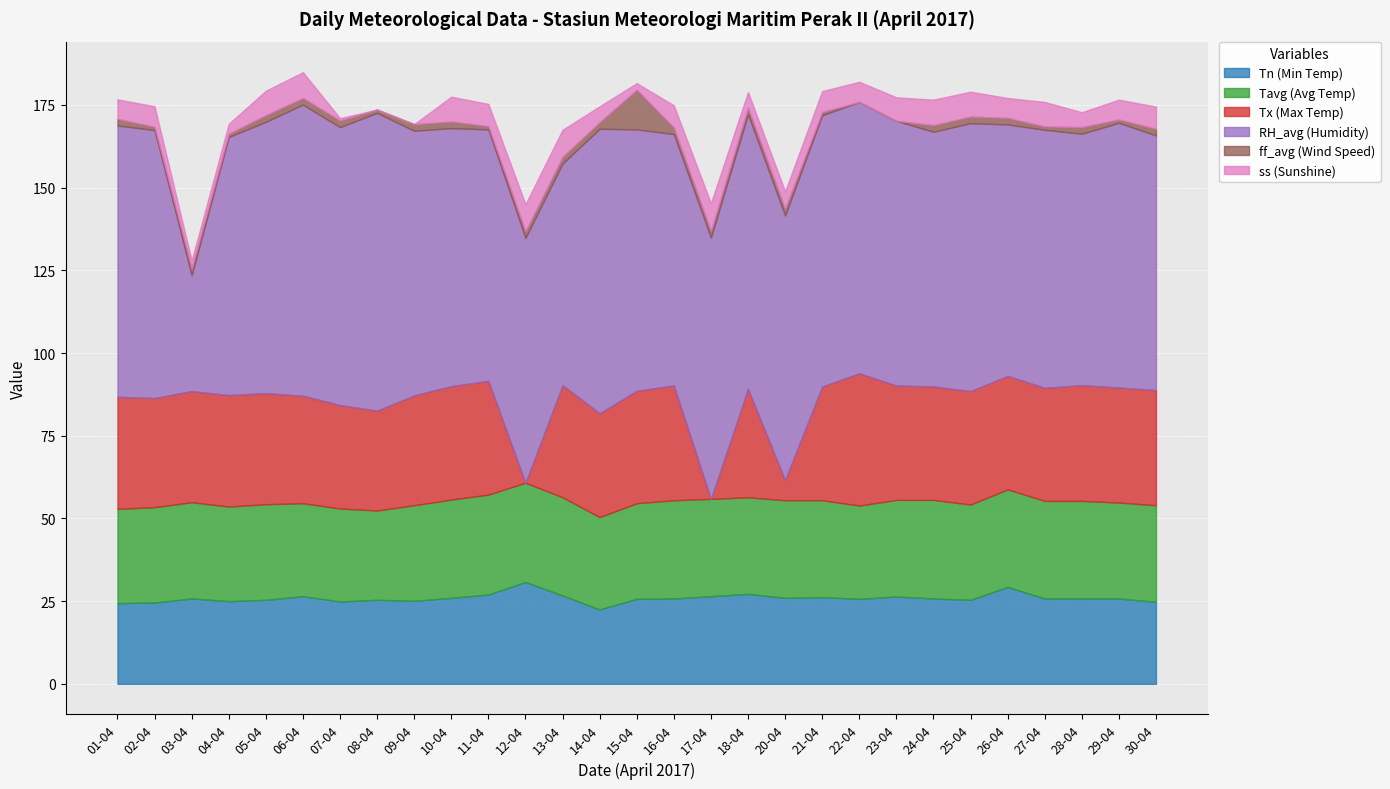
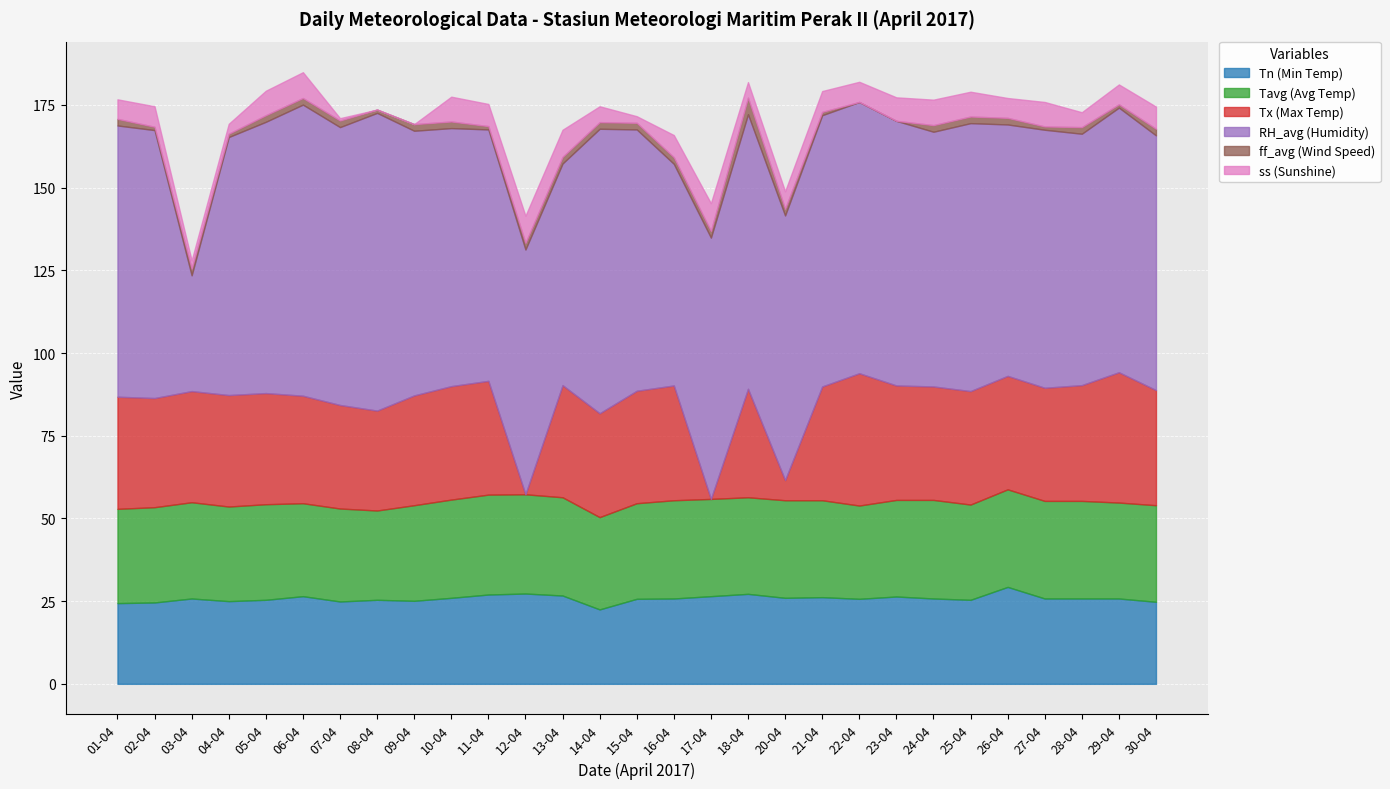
  {
    "Tn (Min Temp)": {
      "01-04": 24,
      "02-04": 25,
      "03-04": 26,
      "04-04": 25,
      "05-04": 25,
      "06-04": 27,
      "07-04": 25,
      "08-04": 25,
      "09-04": 25,
      "10-04": 26,
      "11-04": 27,
-     "12-04": 31,
+     "12-04": 27,
      "13-04": 27,
      "14-04": 23,
      "15-04": 26,
      "16-04": 26,
      "17-04": 27,
      "18-04": 27,
      "20-04": 26,
      "21-04": 26,
      "22-04": 26,
      "23-04": 26,
      "24-04": 26,
      "25-04": 25,
      "26-04": 29,
      "27-04": 26,
      "28-04": 26,
      "29-04": 26,
      "30-04": 25
    },
    "Tavg (Avg Temp)": {
      "01-04": 29,
      "02-04": 29,
      "03-04": 29,
      "04-04": 29,
      "05-04": 29,
      "06-04": 28,
      "07-04": 28,
      "08-04": 27,
      "09-04": 29,
      "10-04": 30,
      "11-04": 30,
      "13-04": 30,
      "14-04": 28,
      "15-04": 29,
      "16-04": 30,
      "18-04": 29,
      "20-04": 30,
      "21-04": 29,
      "22-04": 28,
      "23-04": 29,
      "24-04": 30,
      "25-04": 29,
      "26-04": 29,
      "27-04": 29,
      "28-04": 29,
      "29-04": 29,
      "30-04": 29
    },
    "Tx (Max Temp)": {
      "01-04": 34,
      "02-04": 33,
      "03-04": 34,
      "04-04": 34,
      "05-04": 34,
      "06-04": 32,
      "07-04": 31,
      "08-04": 30,
      "09-04": 33,
      "10-04": 34,
      "11-04": 34,
      "13-04": 34,
      "14-04": 31,
      "15-04": 34,
      "16-04": 35,
      "18-04": 33,
      "20-04": 6,
      "21-04": 34,
      "22-04": 40,
      "23-04": 35,
      "24-04": 34,
      "25-04": 34,
      "26-04": 34,
      "27-04": 34,
      "28-04": 35,
-     "29-04": 35,
+     "29-04": 39,
      "30-04": 35
    },
    "RH_avg (Humidity)": {
      "01-04": 82,
      "02-04": 81,
      "03-04": 35,
      "04-04": 78,
      "05-04": 82,
      "06-04": 88,
      "07-04": 84,
      "08-04": 90,
      "09-04": 80,
      "10-04": 78,
      "11-04": 76,
      "12-04": 74,
      "13-04": 67,
      "14-04": 86,
      "15-04": 79,
-     "16-04": 76,
+     "16-04": 67,
      "17-04": 79,
      "18-04": 83,
      "20-04": 80,
      "21-04": 82,
      "24-04": 77,
      "25-04": 81,
      "26-04": 76,
      "27-04": 78,
      "28-04": 76,
      "29-04": 80,
      "30-04": 77
    },
    "ff_avg (Wind Speed)": {
      "01-04": 2,
      "02-04": 1,
      "03-04": 2,
      "04-04": 1,
      "05-04": 2,
      "06-04": 2,
      "10-04": 2,
      "11-04": 1,
      "12-04": 2,
      "13-04": 2,
      "14-04": 2,
-     "15-04": 12,
+     "15-04": 2,
      "16-04": 2,
      "17-04": 2,
-     "18-04": 2,
+     "18-04": 5,
      "20-04": 2,
      "21-04": 1,
      "24-04": 2,
      "25-04": 2,
      "26-04": 2,
      "27-04": 1,
      "28-04": 2,
      "29-04": 1,
      "30-04": 2
    },
    "ss (Sunshine)": {
      "01-04": 6,
      "02-04": 6,
      "03-04": 3,
      "04-04": 3,
      "05-04": 7,
      "06-04": 8,
      "10-04": 8,
      "11-04": 7,
      "12-04": 8,
      "13-04": 8,
      "14-04": 5,
      "15-04": 2,
      "16-04": 7,
      "17-04": 8,
      "18-04": 5,
      "20-04": 5,
      "21-04": 6,
      "22-04": 6,
      "23-04": 7,
      "24-04": 8,
      "25-04": 8,
      "26-04": 6,
      "27-04": 7,
      "28-04": 5,
      "29-04": 6,
      "30-04": 7
    }
  }
